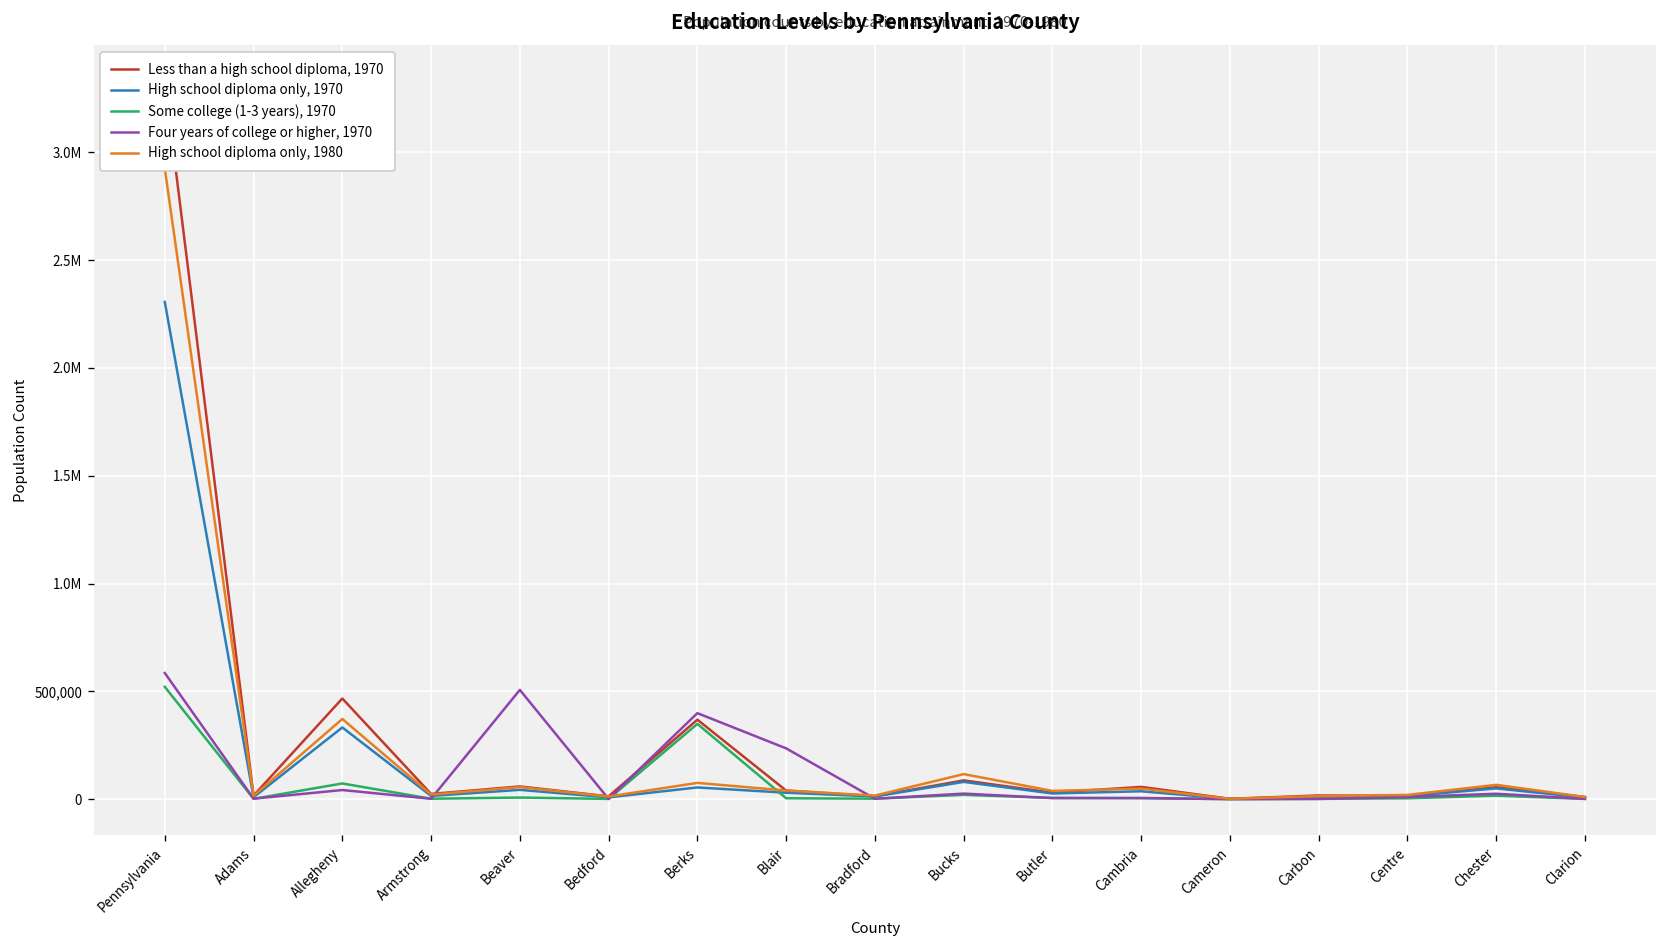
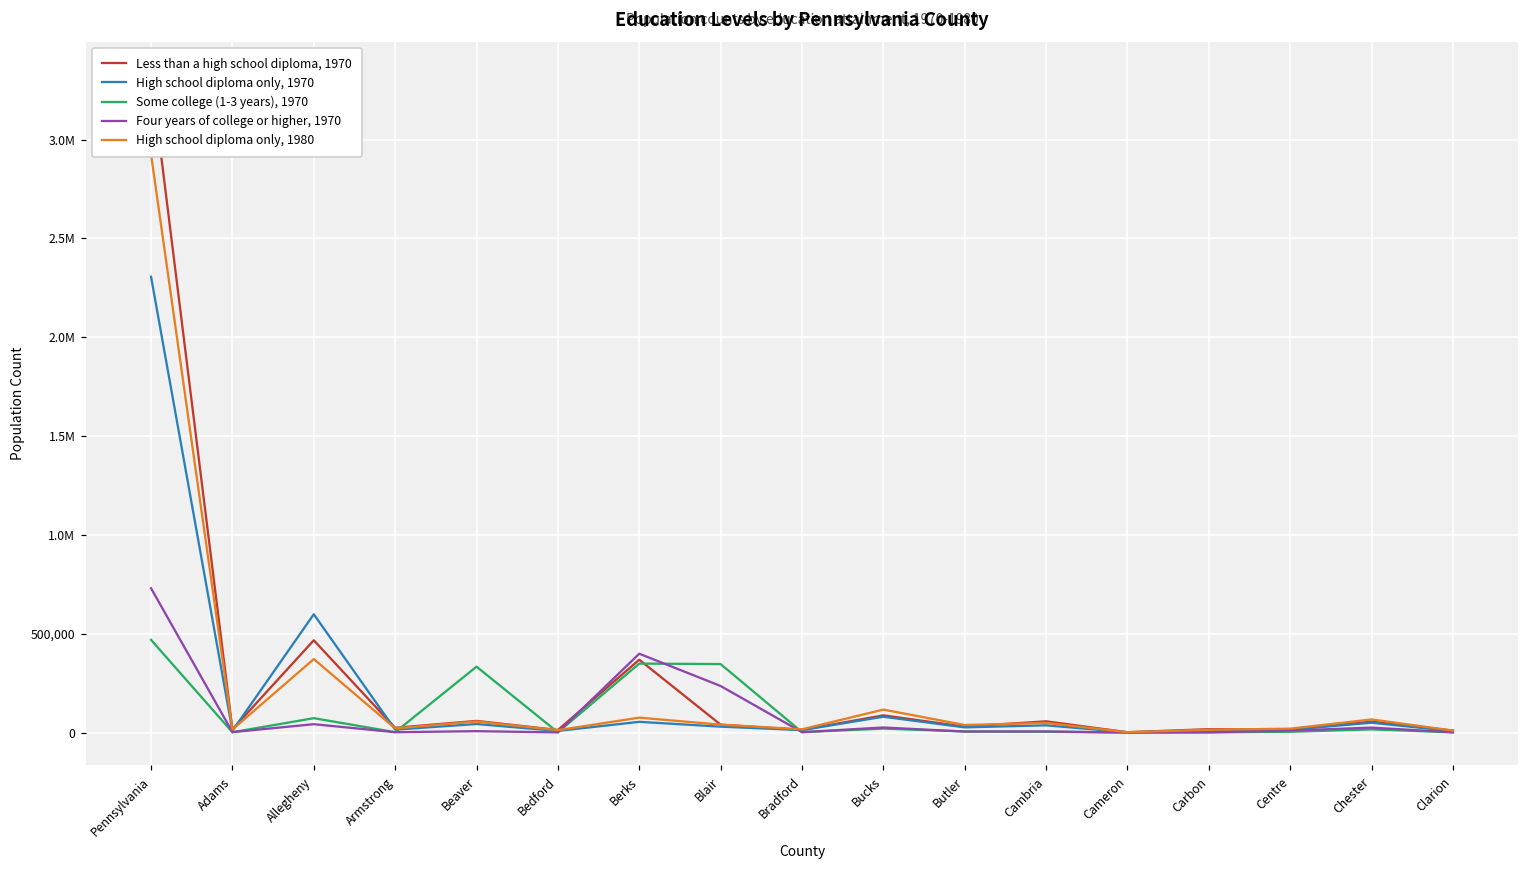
  {
    "Less than a high school diploma, 1970": {
      "Allegheny": "470,000",
      "Berks": "370,000"
    },
    "High school diploma only, 1970": {
      "Pennsylvania": "2,310,000",
-     "Allegheny": "330,000",
+     "Allegheny": "600,000",
      "Berks": "50,000"
    },
    "Some college (1-3 years), 1970": {
-     "Pennsylvania": "520,000",
+     "Pennsylvania": "470,000",
      "Allegheny": "70,000",
-     "Beaver": "10,000",
+     "Beaver": "330,000",
      "Berks": "350,000",
-     "Blair": "0"
+     "Blair": "350,000"
    },
    "Four years of college or higher, 1970": {
-     "Pennsylvania": "590,000",
+     "Pennsylvania": "730,000",
      "Allegheny": "40,000",
-     "Beaver": "510,000",
+     "Beaver": "10,000",
      "Berks": "400,000",
      "Blair": "240,000"
    },
    "High school diploma only, 1980": {
      "Pennsylvania": "2,930,000",
      "Allegheny": "370,000",
      "Berks": "80,000",
      "Bucks": "120,000"
    }
  }
